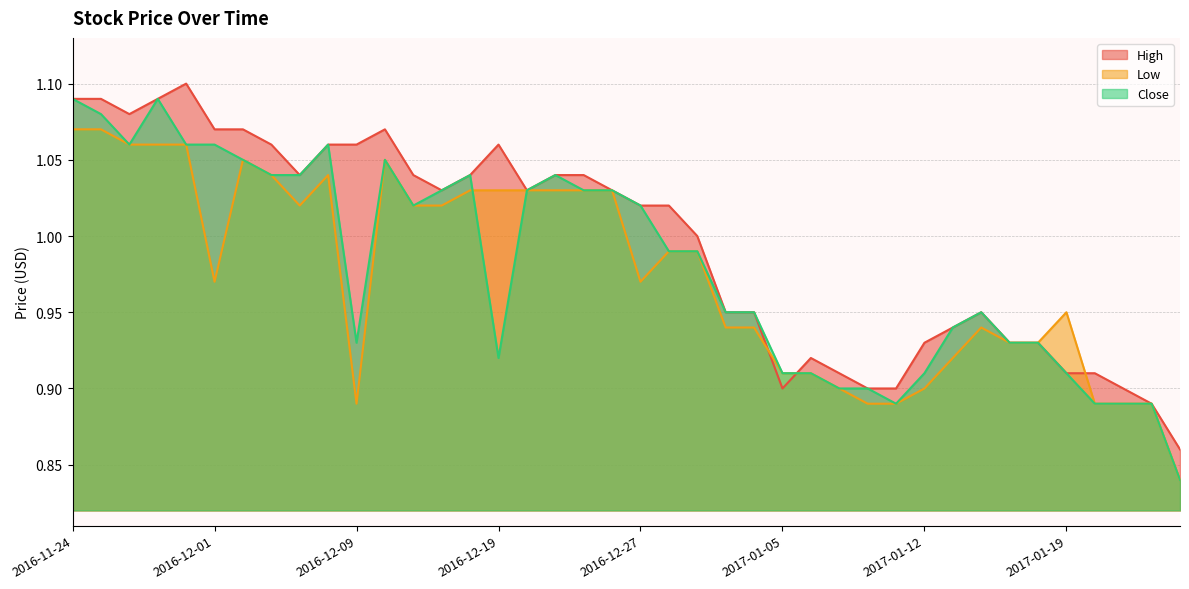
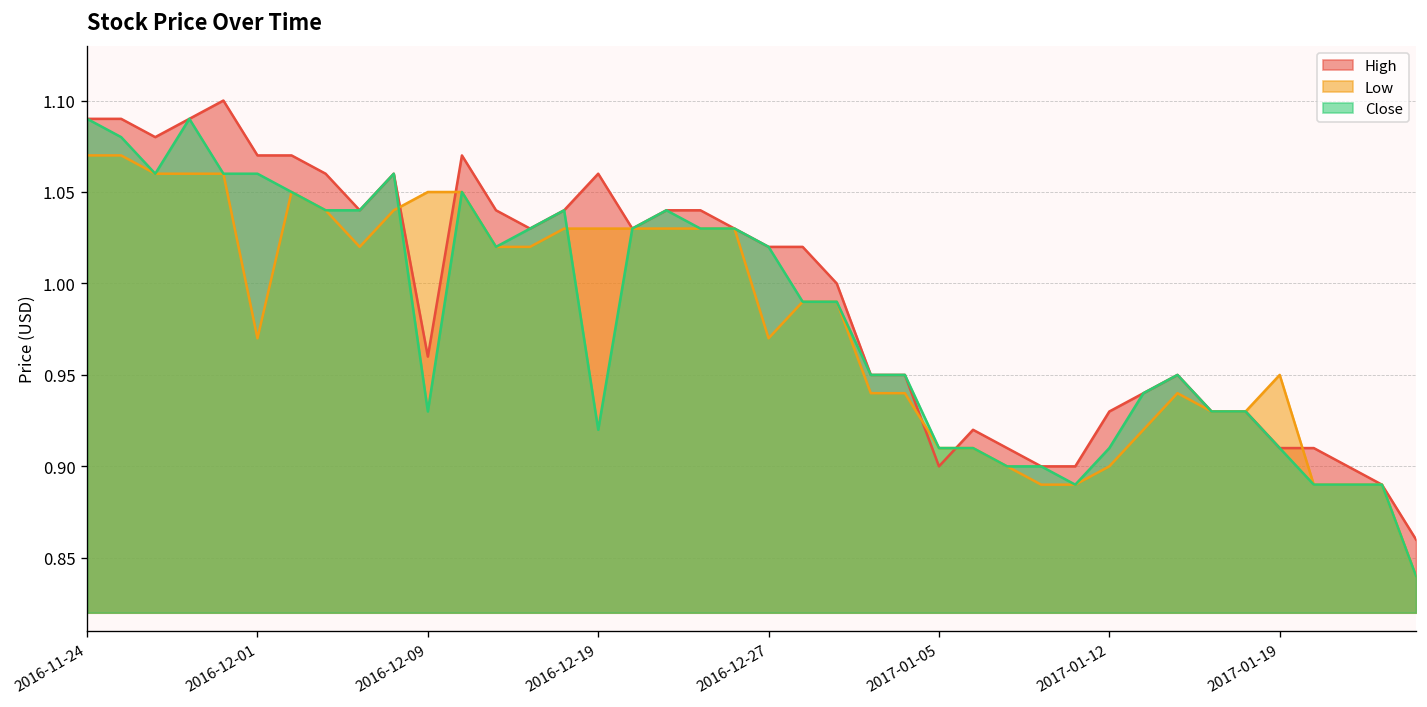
  {
    "High": {
      "2016-12-01": 1.07,
-     "2016-12-09": 1.06,
+     "2016-12-09": 0.96,
      "2016-12-19": 1.06,
      "2017-01-05": 0.90,
      "2017-01-12": 0.93
    },
    "Low": {
      "2016-11-24": 1.07,
      "2016-12-01": 0.97,
-     "2016-12-09": 0.89,
+     "2016-12-09": 1.05,
      "2016-12-19": 1.03,
      "2016-12-27": 0.97,
      "2017-01-12": 0.90,
      "2017-01-19": 0.95
    },
    "Close": {
      "2016-12-01": 1.06,
      "2016-12-09": 0.93,
      "2016-12-19": 0.92,
      "2017-01-12": 0.91
    }
  }
